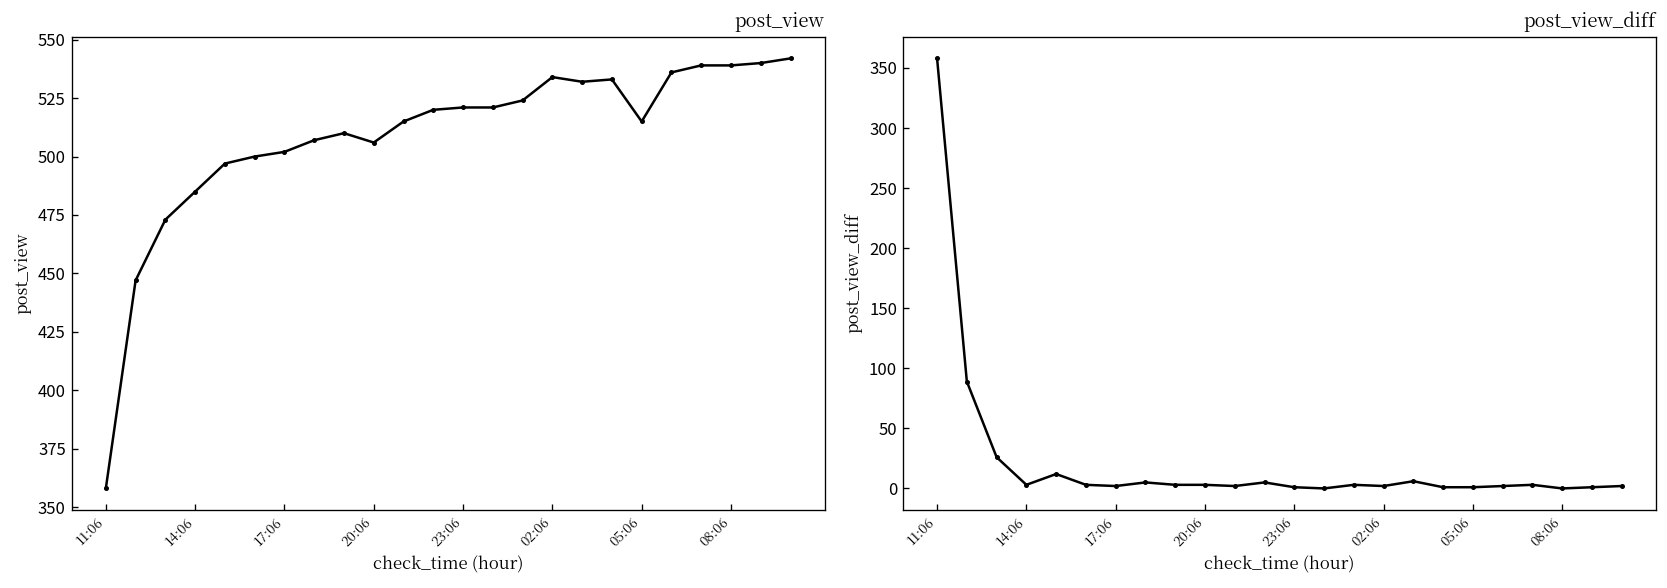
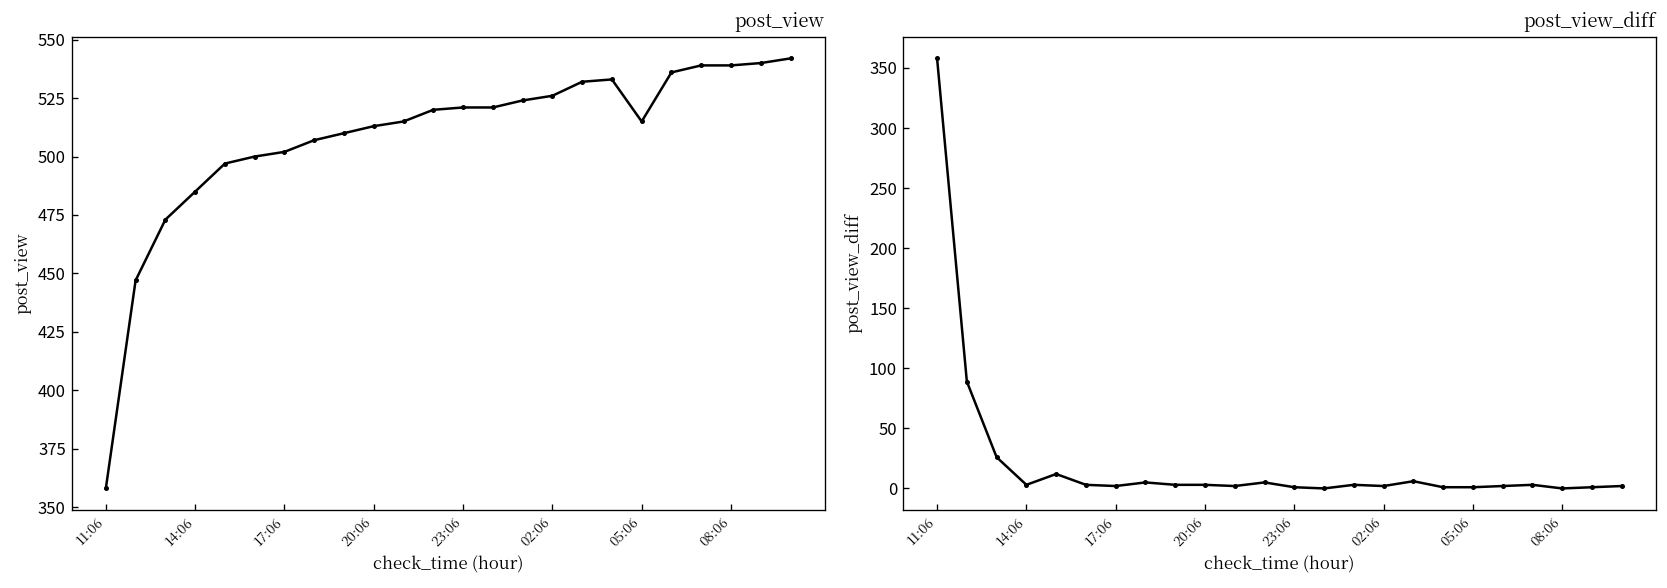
  {
    "post_view": {
      "11:06": 358,
      "14:06": 485,
      "17:06": 502,
-     "20:06": 506,
+     "20:06": 513,
      "23:06": 521,
-     "02:06": 534,
+     "02:06": 526,
      "05:06": 515,
      "08:06": 539
    },
    "post_view_diff": {
      "11:06": 358,
      "14:06": 3,
      "17:06": 2,
      "20:06": 3,
      "23:06": 1,
      "02:06": 2,
      "05:06": 1,
      "08:06": 0
    }
  }
